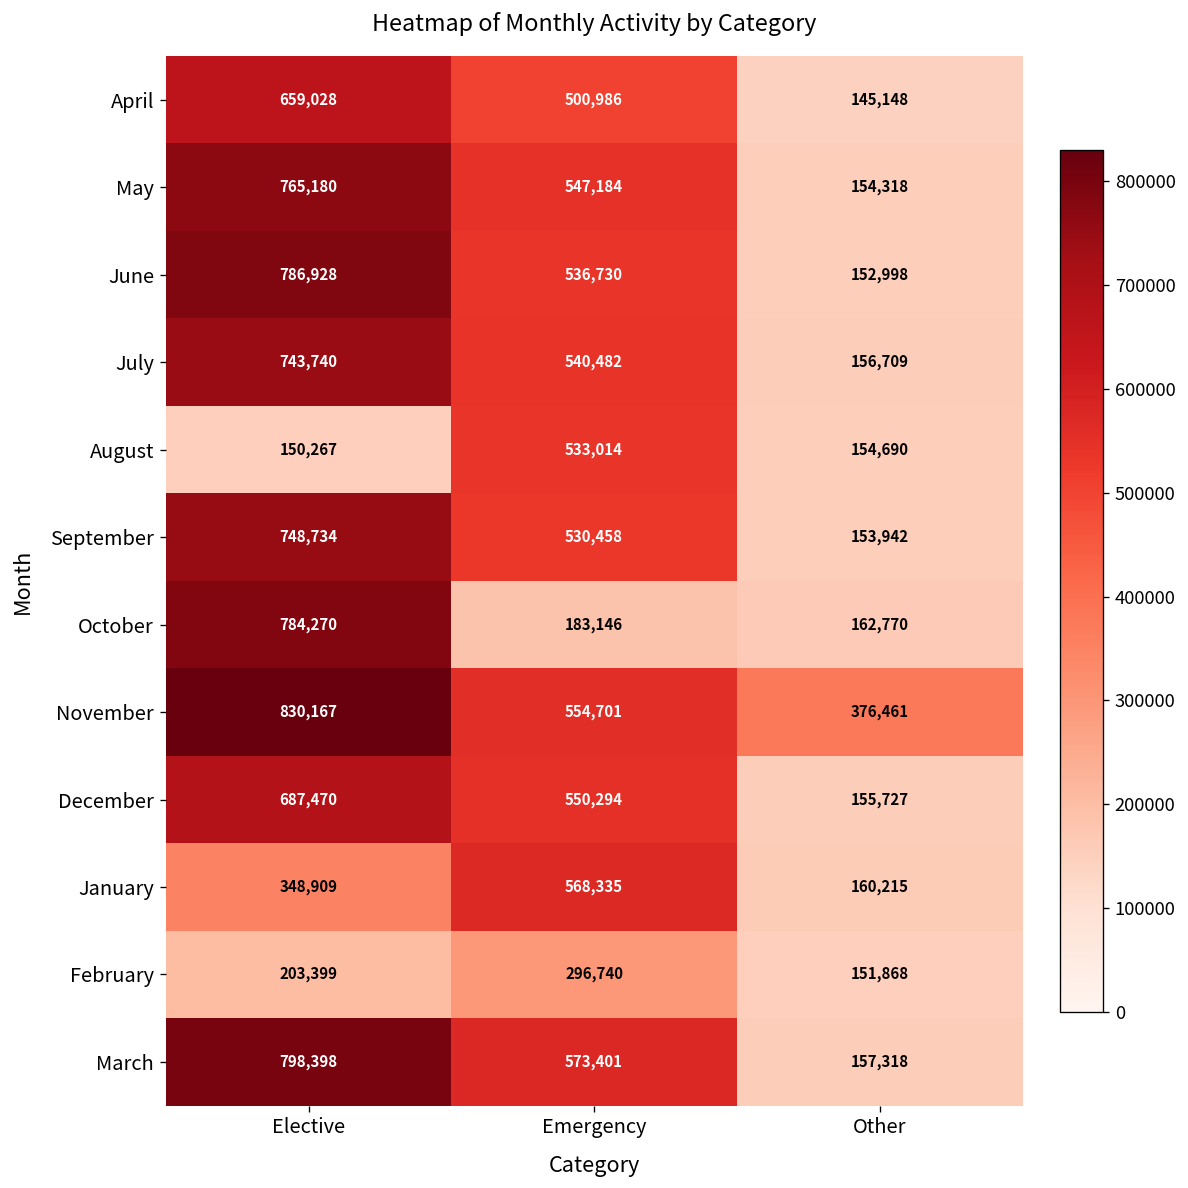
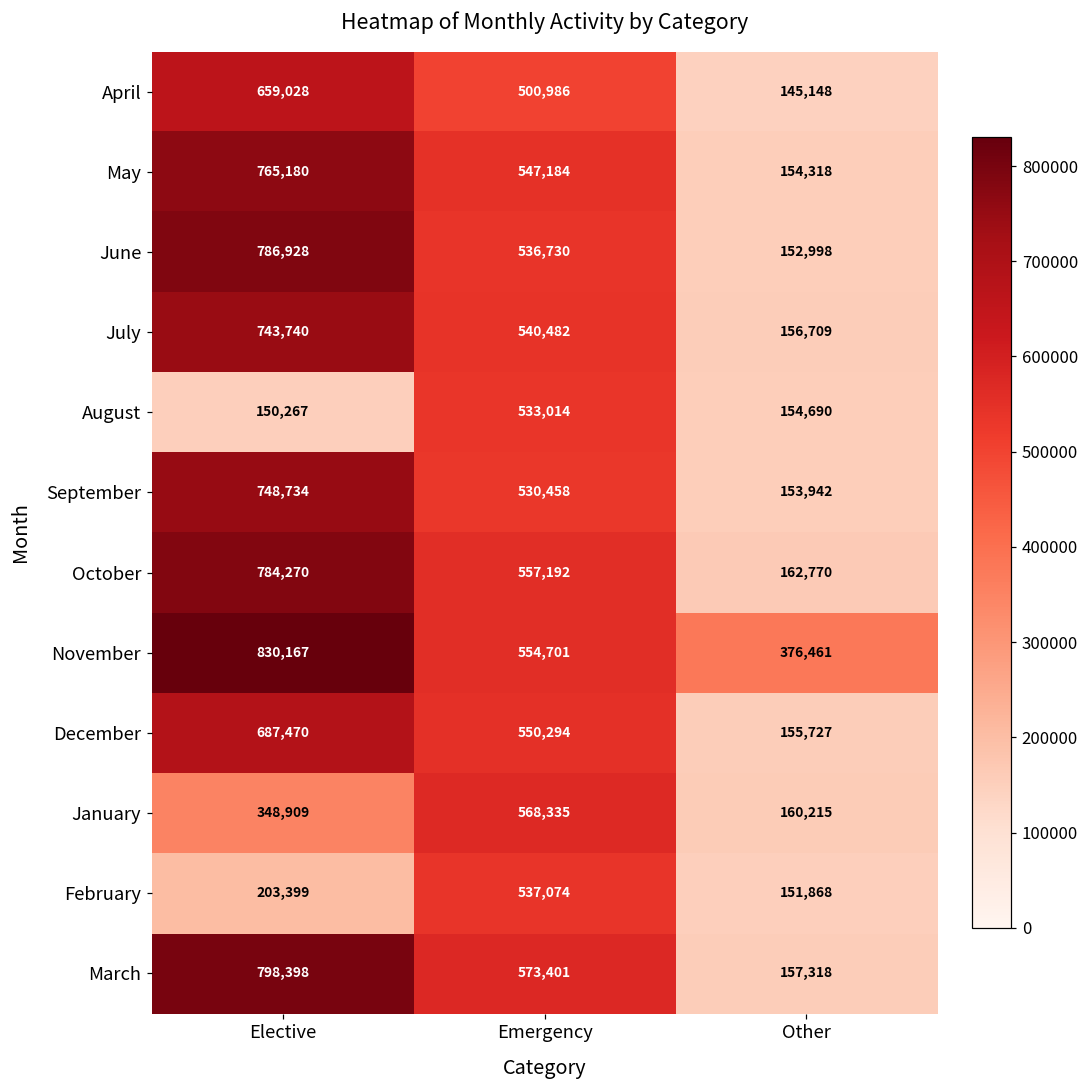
  {
    "April": {
      "Elective": "659,028",
      "Emergency": "500,986",
      "Other": "145,148"
    },
    "May": {
      "Elective": "765,180",
      "Emergency": "547,184",
      "Other": "154,318"
    },
    "June": {
      "Elective": "786,928",
      "Emergency": "536,730",
      "Other": "152,998"
    },
    "July": {
      "Elective": "743,740",
      "Emergency": "540,482",
      "Other": "156,709"
    },
    "August": {
      "Elective": "150,267",
      "Emergency": "533,014",
      "Other": "154,690"
    },
    "September": {
      "Elective": "748,734",
      "Emergency": "530,458",
      "Other": "153,942"
    },
    "October": {
      "Elective": "784,270",
-     "Emergency": "183,146",
+     "Emergency": "557,192",
      "Other": "162,770"
    },
    "November": {
      "Elective": "830,167",
      "Emergency": "554,701",
      "Other": "376,461"
    },
    "December": {
      "Elective": "687,470",
      "Emergency": "550,294",
      "Other": "155,727"
    },
    "January": {
      "Elective": "348,909",
      "Emergency": "568,335",
      "Other": "160,215"
    },
    "February": {
      "Elective": "203,399",
-     "Emergency": "296,740",
+     "Emergency": "537,074",
      "Other": "151,868"
    },
    "March": {
      "Elective": "798,398",
      "Emergency": "573,401",
      "Other": "157,318"
    }
  }
